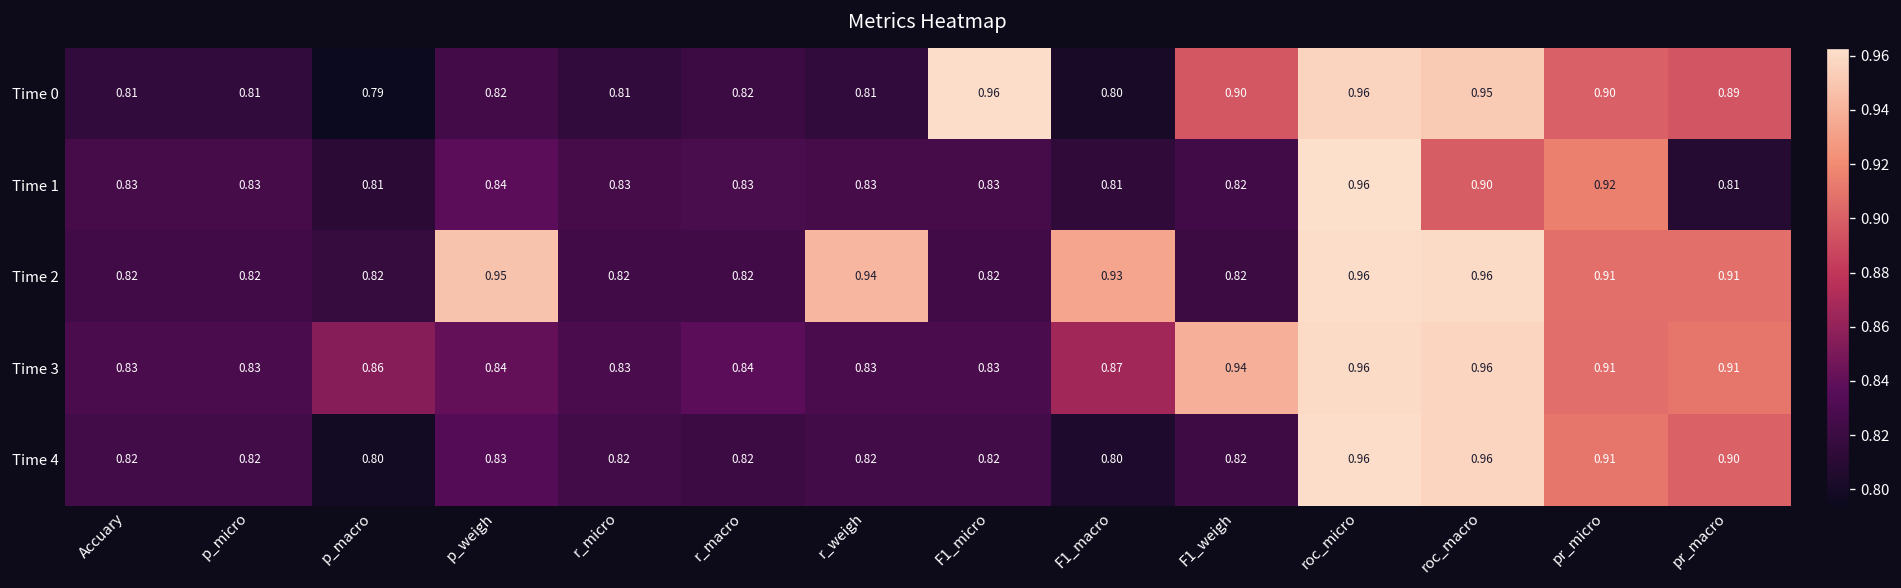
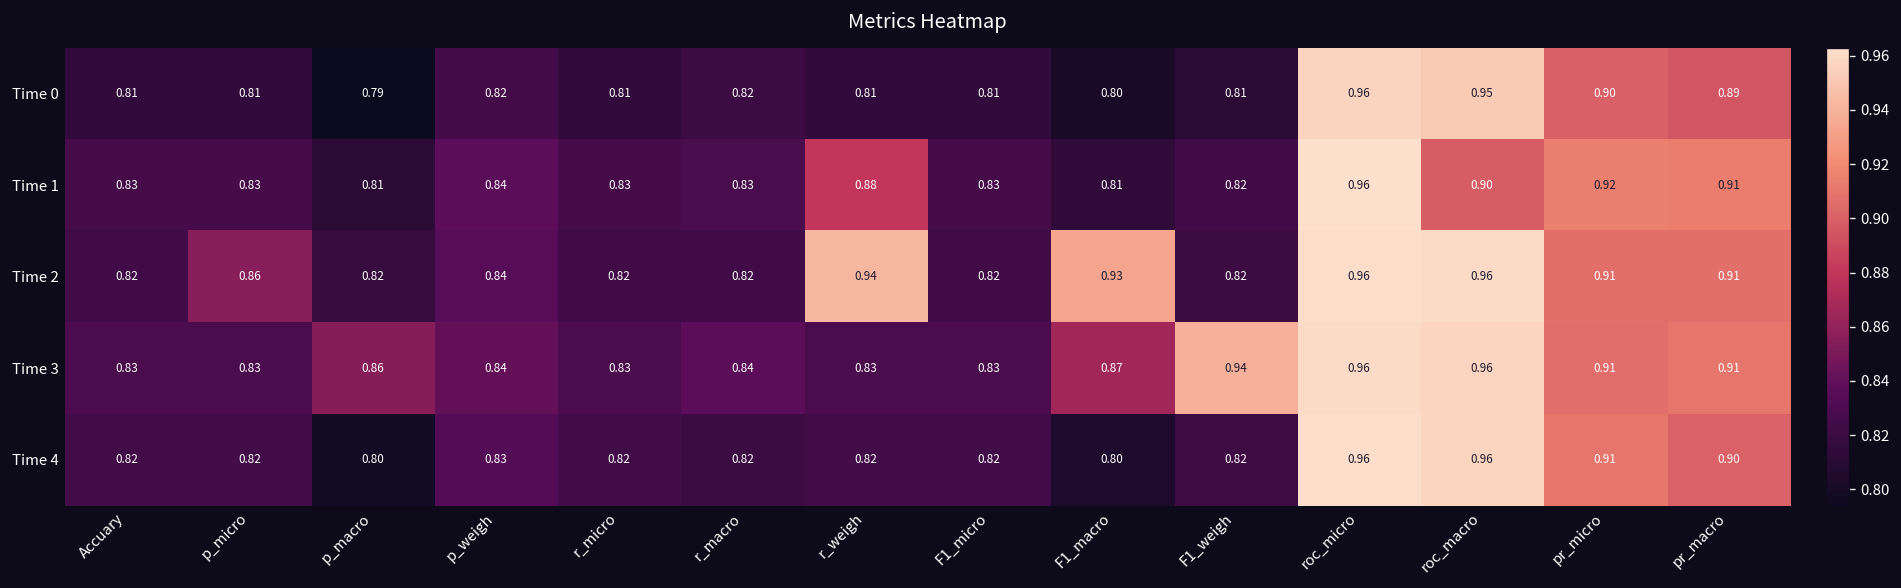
  {
    "Time 0": {
      "Accuary": 0.81,
      "p_micro": 0.81,
      "p_macro": 0.79,
      "p_weigh": 0.82,
      "r_micro": 0.81,
      "r_macro": 0.82,
      "r_weigh": 0.81,
-     "F1_micro": 0.96,
+     "F1_micro": 0.81,
      "F1_macro": 0.80,
-     "F1_weigh": 0.90,
+     "F1_weigh": 0.81,
      "roc_micro": 0.96,
      "roc_macro": 0.95,
      "pr_micro": 0.90,
      "pr_macro": 0.89
    },
    "Time 1": {
      "Accuary": 0.83,
      "p_micro": 0.83,
      "p_macro": 0.81,
      "p_weigh": 0.84,
      "r_micro": 0.83,
      "r_macro": 0.83,
-     "r_weigh": 0.83,
+     "r_weigh": 0.88,
      "F1_micro": 0.83,
      "F1_macro": 0.81,
      "F1_weigh": 0.82,
      "roc_micro": 0.96,
      "roc_macro": 0.90,
      "pr_micro": 0.92,
-     "pr_macro": 0.81
+     "pr_macro": 0.91
    },
    "Time 2": {
      "Accuary": 0.82,
-     "p_micro": 0.82,
+     "p_micro": 0.86,
      "p_macro": 0.82,
-     "p_weigh": 0.95,
+     "p_weigh": 0.84,
      "r_micro": 0.82,
      "r_macro": 0.82,
      "r_weigh": 0.94,
      "F1_micro": 0.82,
      "F1_macro": 0.93,
      "F1_weigh": 0.82,
      "roc_micro": 0.96,
      "roc_macro": 0.96,
      "pr_micro": 0.91,
      "pr_macro": 0.91
    },
    "Time 3": {
      "Accuary": 0.83,
      "p_micro": 0.83,
      "p_macro": 0.86,
      "p_weigh": 0.84,
      "r_micro": 0.83,
      "r_macro": 0.84,
      "r_weigh": 0.83,
      "F1_micro": 0.83,
      "F1_macro": 0.87,
      "F1_weigh": 0.94,
      "roc_micro": 0.96,
      "roc_macro": 0.96,
      "pr_micro": 0.91,
      "pr_macro": 0.91
    },
    "Time 4": {
      "Accuary": 0.82,
      "p_micro": 0.82,
      "p_macro": 0.80,
      "p_weigh": 0.83,
      "r_micro": 0.82,
      "r_macro": 0.82,
      "r_weigh": 0.82,
      "F1_micro": 0.82,
      "F1_macro": 0.80,
      "F1_weigh": 0.82,
      "roc_micro": 0.96,
      "roc_macro": 0.96,
      "pr_micro": 0.91,
      "pr_macro": 0.90
    }
  }
